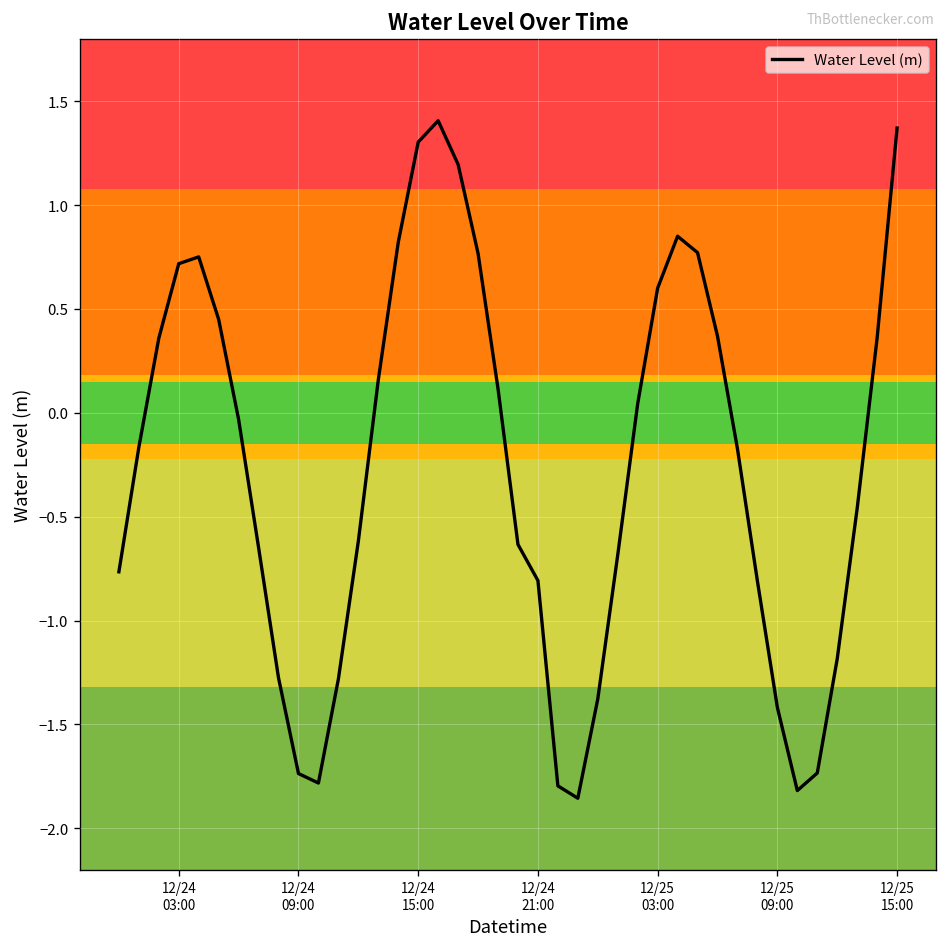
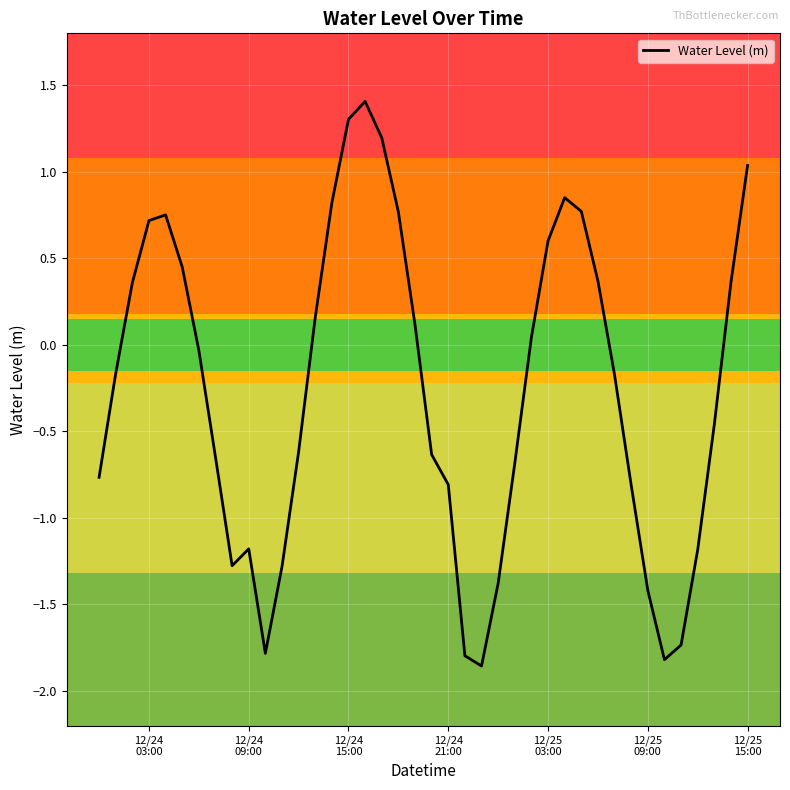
  {
    "12/24 03:00": 0.72,
-   "12/24 09:00": -1.74,
+   "12/24 09:00": -1.18,
    "12/24 15:00": 1.30,
    "12/24 21:00": -0.81,
    "12/25 03:00": 0.60,
    "12/25 09:00": -1.42,
-   "12/25 15:00": 1.37
+   "12/25 15:00": 1.04
  }
